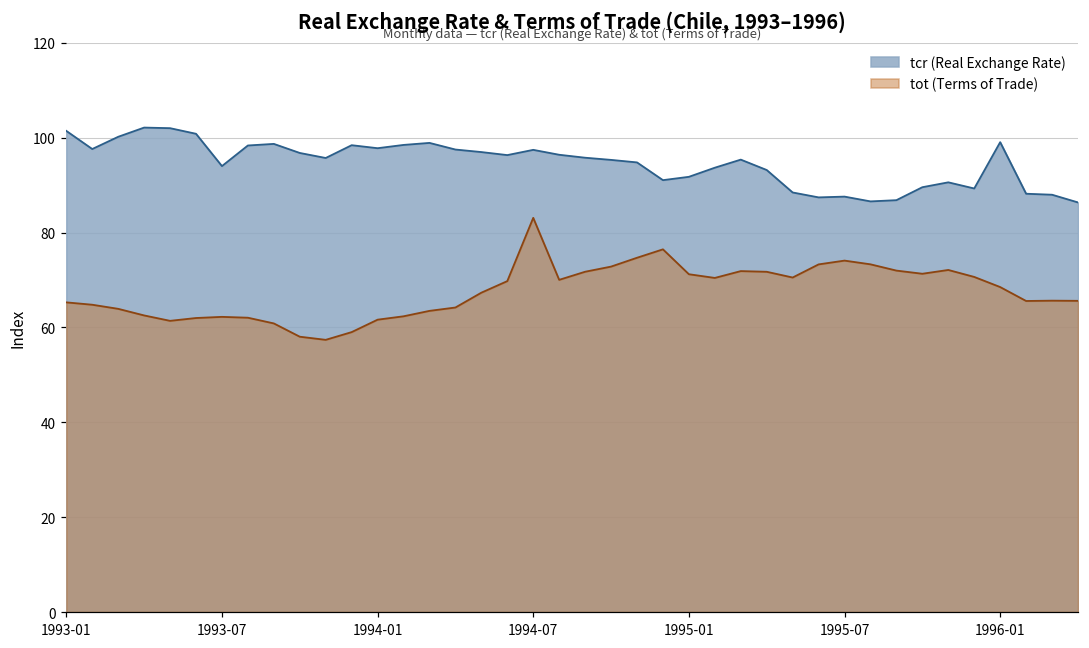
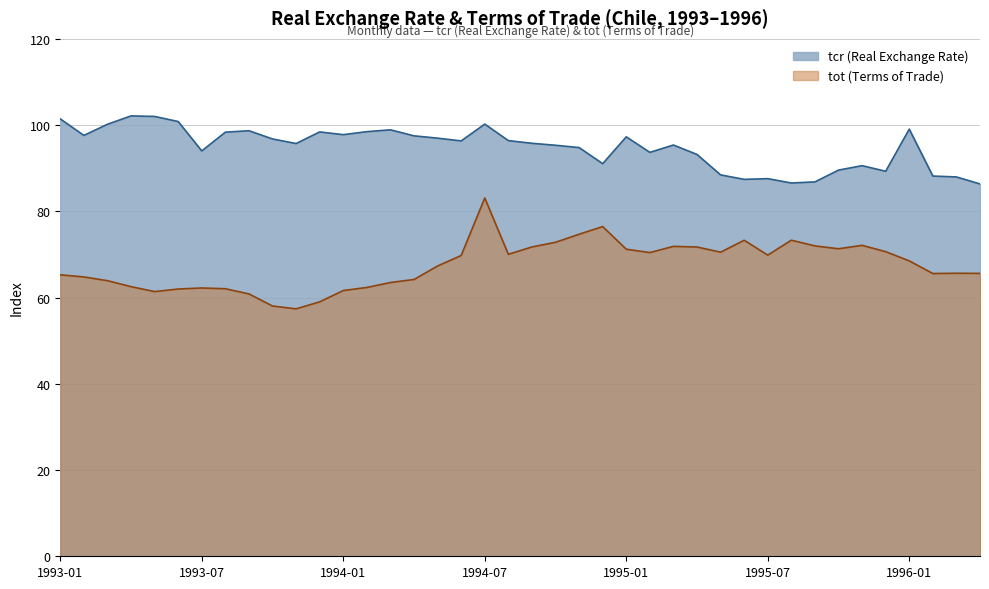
  {
    "tcr (Real Exchange Rate)": {
      "1993-01": 101,
      "1993-07": 94,
      "1994-01": 98,
-     "1994-07": 97,
-     "1995-01": 92,
+     "1994-07": 100,
+     "1995-01": 97,
      "1995-07": 88,
      "1996-01": 99
    },
    "tot (Terms of Trade)": {
      "1993-01": 65,
      "1993-07": 62,
      "1994-01": 62,
      "1994-07": 83,
      "1995-01": 71,
-     "1995-07": 74,
+     "1995-07": 70,
      "1996-01": 69
    }
  }
